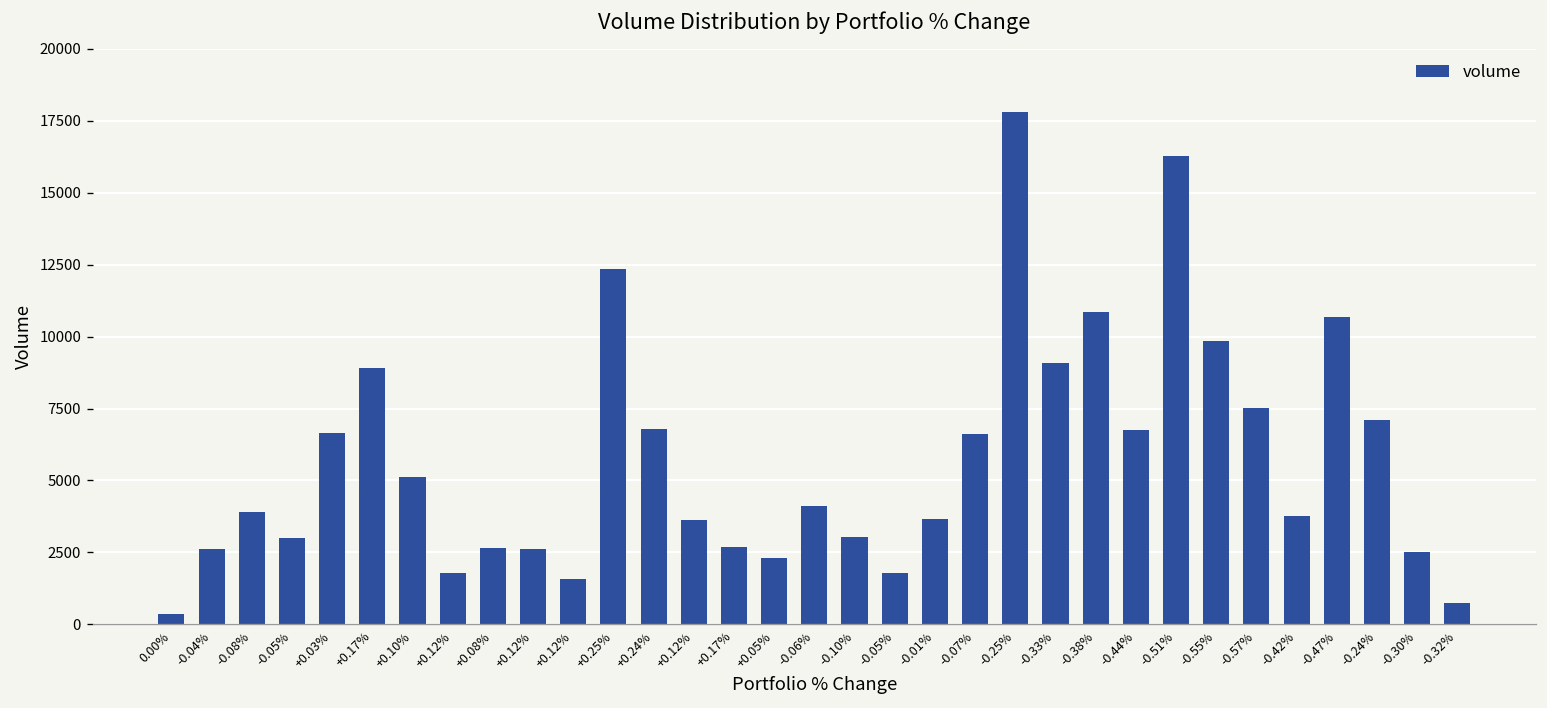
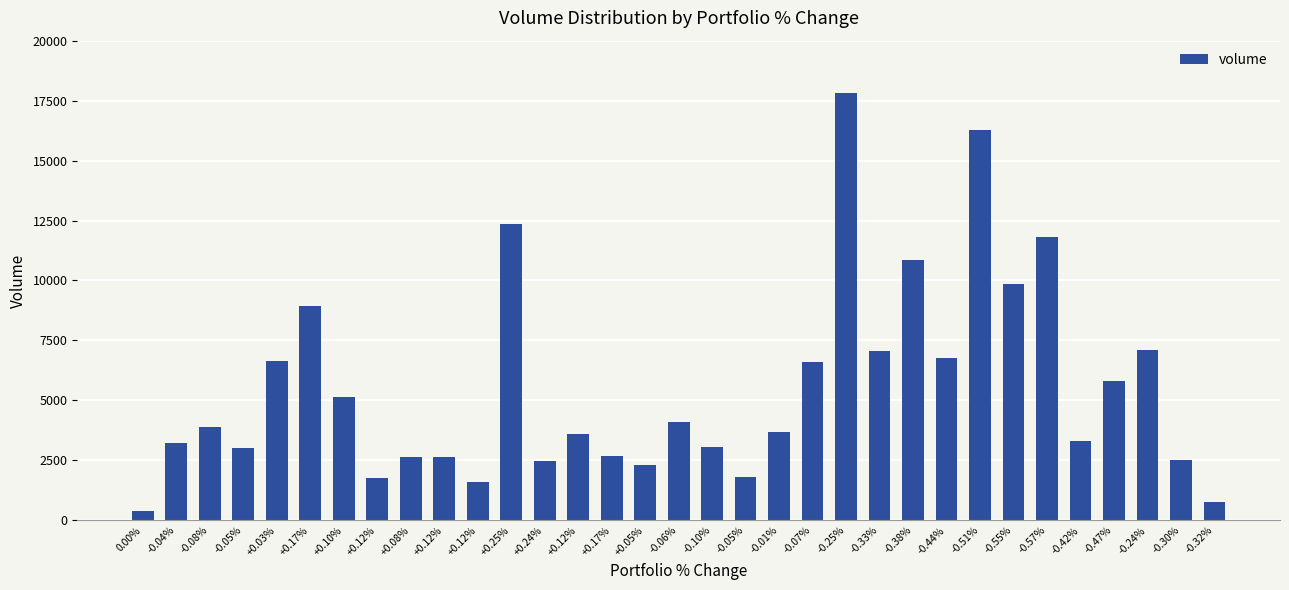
  {
    "0.00%": 400,
-   "-0.04%": 2600,
+   "-0.04%": 3200,
    "-0.08%": 3900,
    "+0.03%": 6600,
    "+0.10%": 5100,
    "+0.08%": 2600,
    "+0.25%": 12400,
-   "+0.24%": 6800,
+   "+0.24%": 2500,
    "+0.05%": 2300,
    "-0.06%": 4100,
    "-0.10%": 3000,
    "-0.01%": 3700,
    "-0.07%": 6600,
    "-0.25%": 17800,
-   "-0.33%": 9100,
+   "-0.33%": 7100,
    "-0.38%": 10800,
    "-0.44%": 6800,
    "-0.51%": 16300,
    "-0.55%": 9900,
-   "-0.57%": 7500,
-   "-0.42%": 3800,
-   "-0.47%": 10700,
+   "-0.57%": 11800,
+   "-0.42%": 3300,
+   "-0.47%": 5800,
    "-0.24%": 7100,
    "-0.30%": 2500,
    "-0.32%": 700
  }
